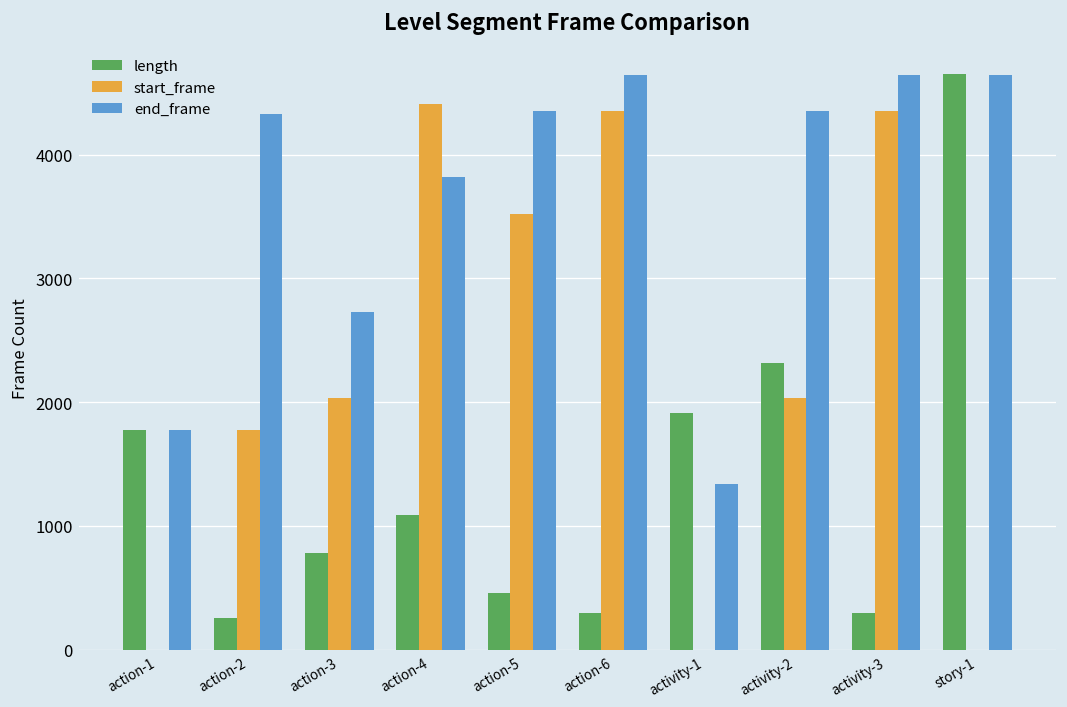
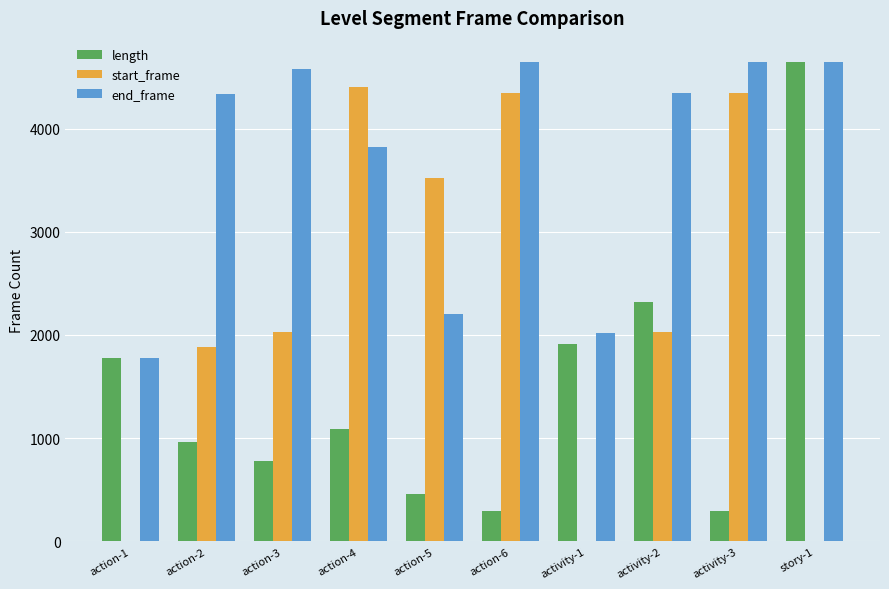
  {
    "length": {
      "action-1": 1770,
-     "action-2": 260,
+     "action-2": 960,
      "action-3": 780,
      "action-4": 1090,
      "action-5": 460,
      "action-6": 300,
      "activity-1": 1920,
      "activity-2": 2320,
      "activity-3": 300,
      "story-1": 4650
    },
    "start_frame": {
      "action-1": 0,
-     "action-2": 1770,
+     "action-2": 1890,
      "action-3": 2030,
      "action-4": 4410,
      "action-5": 3520,
      "action-6": 4350,
      "activity-1": 0,
      "activity-2": 2030,
      "activity-3": 4350,
      "story-1": 0
    },
    "end_frame": {
      "action-1": 1770,
      "action-2": 4330,
-     "action-3": 2730,
+     "action-3": 4570,
      "action-4": 3820,
-     "action-5": 4350,
+     "action-5": 2200,
      "action-6": 4650,
-     "activity-1": 1340,
+     "activity-1": 2020,
      "activity-2": 4350,
      "activity-3": 4650,
      "story-1": 4650
    }
  }
